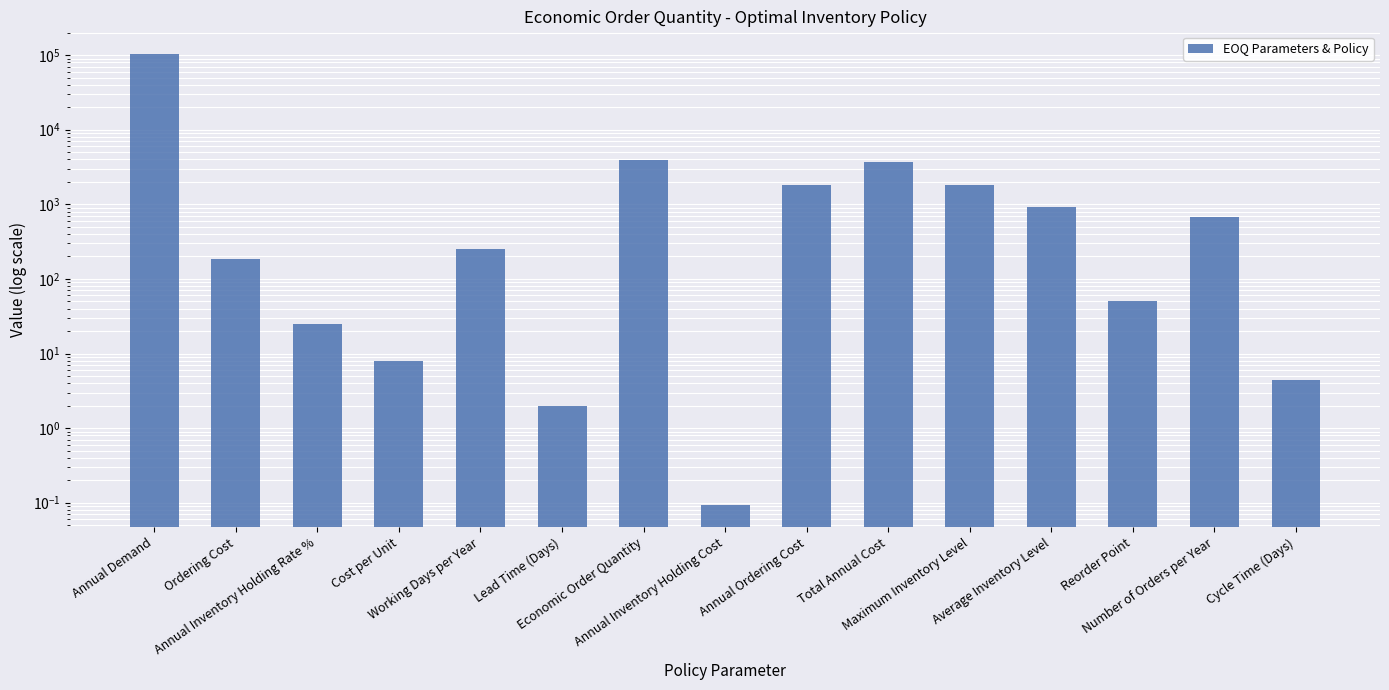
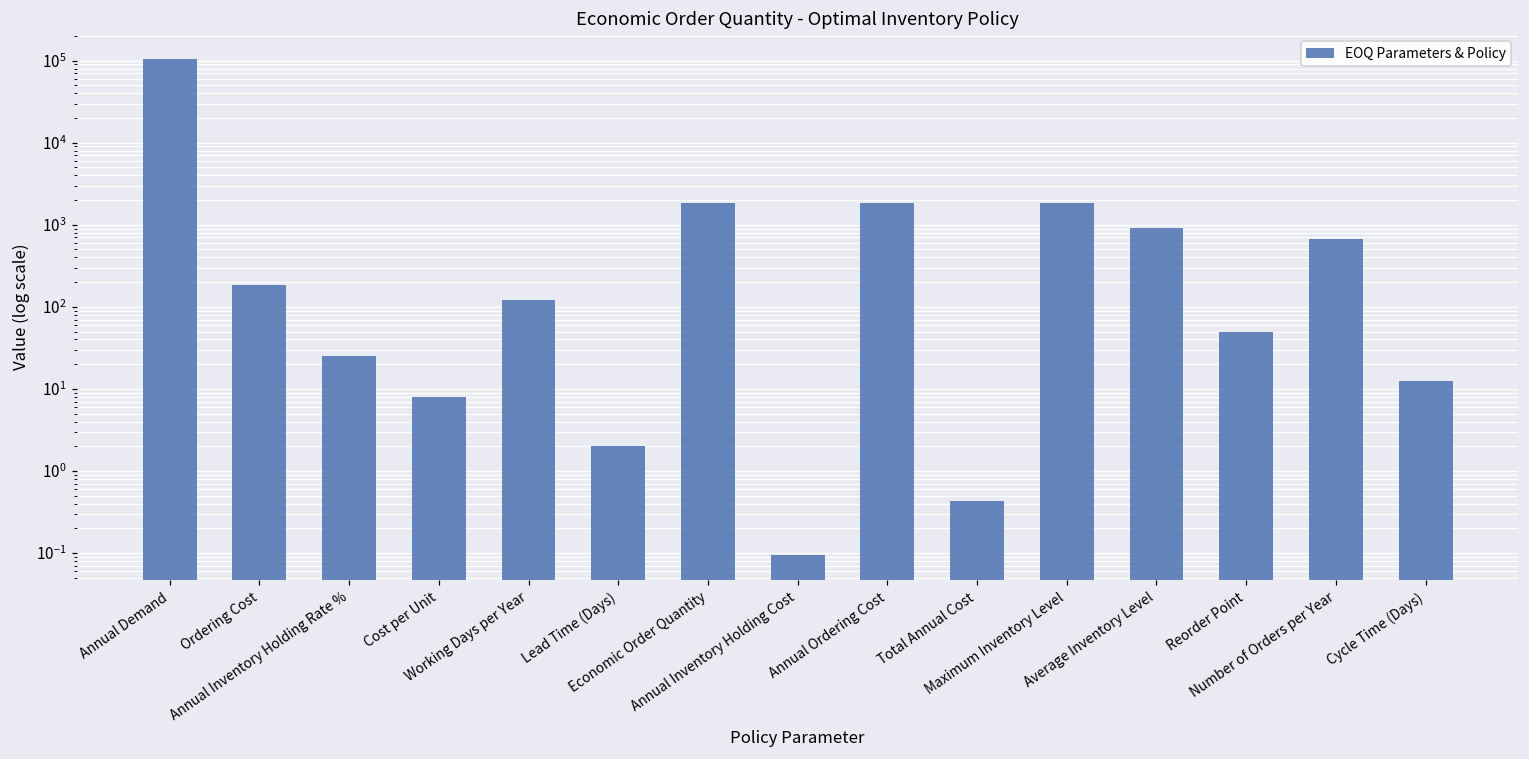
  {
    "Annual Demand": 100000,
    "Ordering Cost": 190,
    "Annual Inventory Holding Rate %": 25,
    "Cost per Unit": 8,
-   "Working Days per Year": 250,
+   "Working Days per Year": 120,
    "Lead Time (Days)": 2.0,
-   "Economic Order Quantity": 4000,
+   "Economic Order Quantity": 1800,
    "Annual Inventory Holding Cost": 0.1,
    "Annual Ordering Cost": 1800,
-   "Total Annual Cost": 4000,
+   "Total Annual Cost": 0.4,
    "Maximum Inventory Level": 1800,
    "Average Inventory Level": 900,
    "Reorder Point": 50,
    "Number of Orders per Year": 700,
-   "Cycle Time (Days)": 4
+   "Cycle Time (Days)": 13
  }
